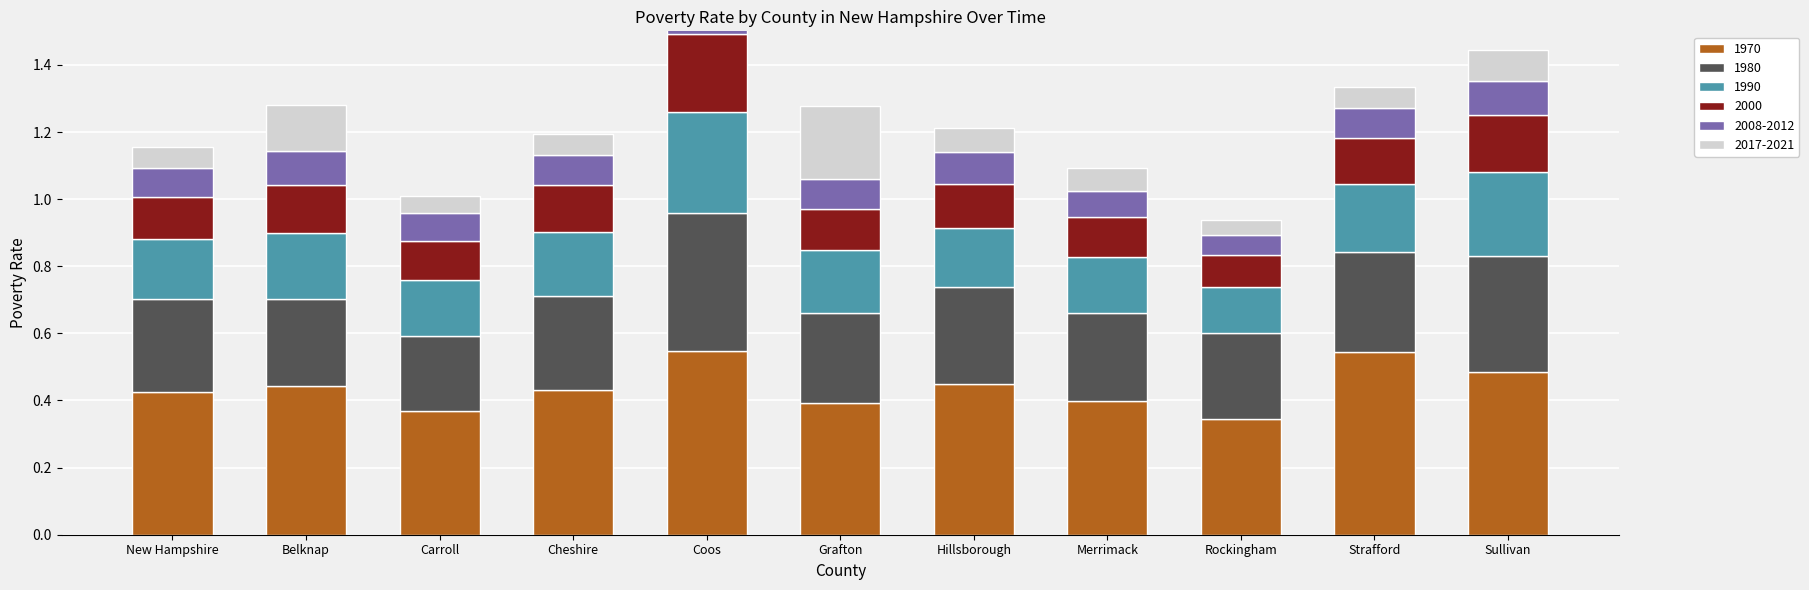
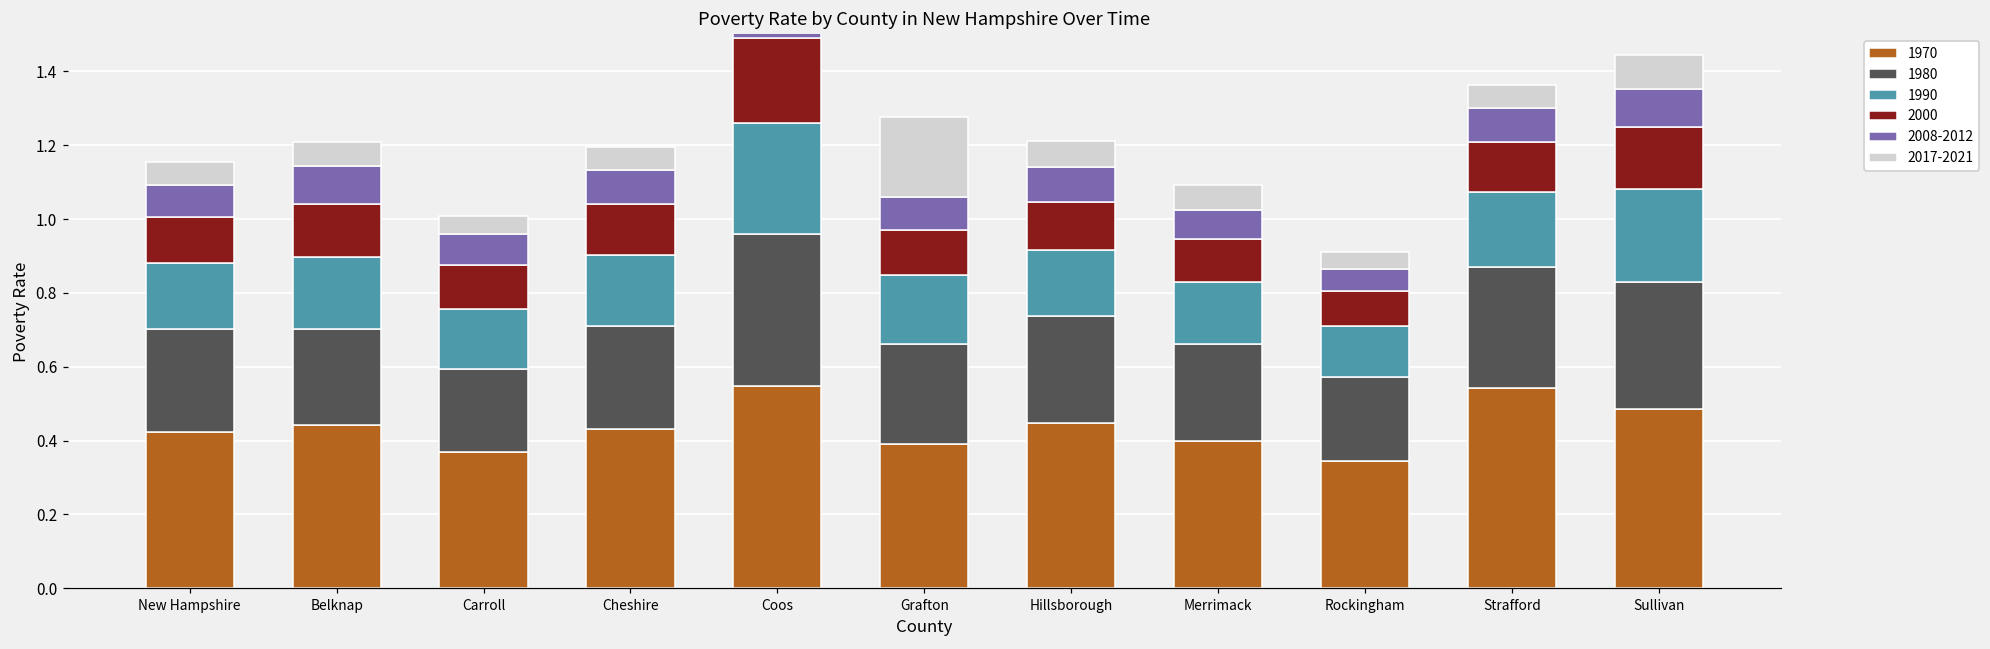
  {
    "1970": {
      "New Hampshire": 0.42,
      "Belknap": 0.44,
      "Carroll": 0.37,
      "Cheshire": 0.43,
      "Coos": 0.55,
      "Grafton": 0.39,
      "Hillsborough": 0.45,
      "Merrimack": 0.40,
      "Rockingham": 0.35,
      "Strafford": 0.54,
      "Sullivan": 0.48
    },
    "1980": {
      "New Hampshire": 0.28,
      "Belknap": 0.26,
      "Carroll": 0.23,
      "Cheshire": 0.28,
      "Coos": 0.41,
      "Grafton": 0.27,
      "Hillsborough": 0.29,
      "Merrimack": 0.26,
-     "Rockingham": 0.26,
-     "Strafford": 0.30,
+     "Rockingham": 0.23,
+     "Strafford": 0.33,
      "Sullivan": 0.35
    },
    "1990": {
      "New Hampshire": 0.18,
      "Belknap": 0.20,
      "Carroll": 0.16,
      "Cheshire": 0.19,
      "Coos": 0.30,
      "Grafton": 0.19,
      "Hillsborough": 0.18,
      "Merrimack": 0.17,
      "Rockingham": 0.14,
      "Strafford": 0.20,
      "Sullivan": 0.25
    },
    "2000": {
      "New Hampshire": 0.13,
      "Belknap": 0.14,
      "Carroll": 0.12,
      "Cheshire": 0.14,
      "Coos": 0.23,
      "Grafton": 0.12,
      "Hillsborough": 0.13,
      "Merrimack": 0.12,
      "Rockingham": 0.10,
      "Strafford": 0.14,
      "Sullivan": 0.17
    },
    "2008-2012": {
      "New Hampshire": 0.09,
      "Belknap": 0.10,
      "Carroll": 0.08,
      "Cheshire": 0.09,
      "Grafton": 0.09,
      "Hillsborough": 0.09,
      "Merrimack": 0.08,
      "Rockingham": 0.06,
      "Strafford": 0.09,
      "Sullivan": 0.10
    },
    "2017-2021": {
      "New Hampshire": 0.06,
-     "Belknap": 0.14,
+     "Belknap": 0.06,
      "Carroll": 0.05,
      "Cheshire": 0.06,
      "Grafton": 0.22,
      "Hillsborough": 0.07,
      "Merrimack": 0.07,
      "Rockingham": 0.04,
      "Strafford": 0.06,
      "Sullivan": 0.09
    }
  }
